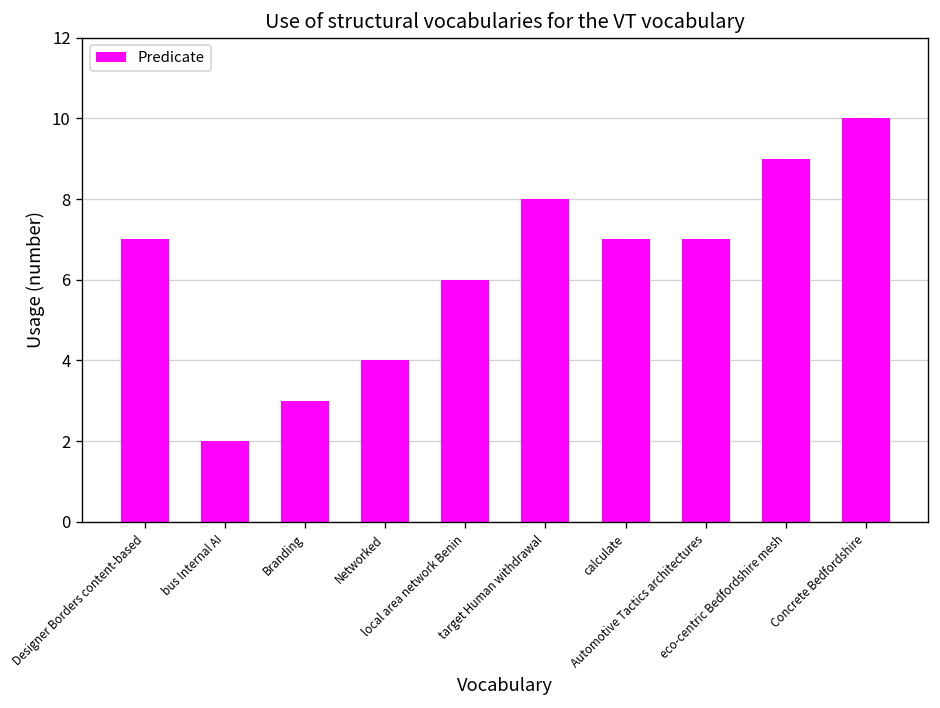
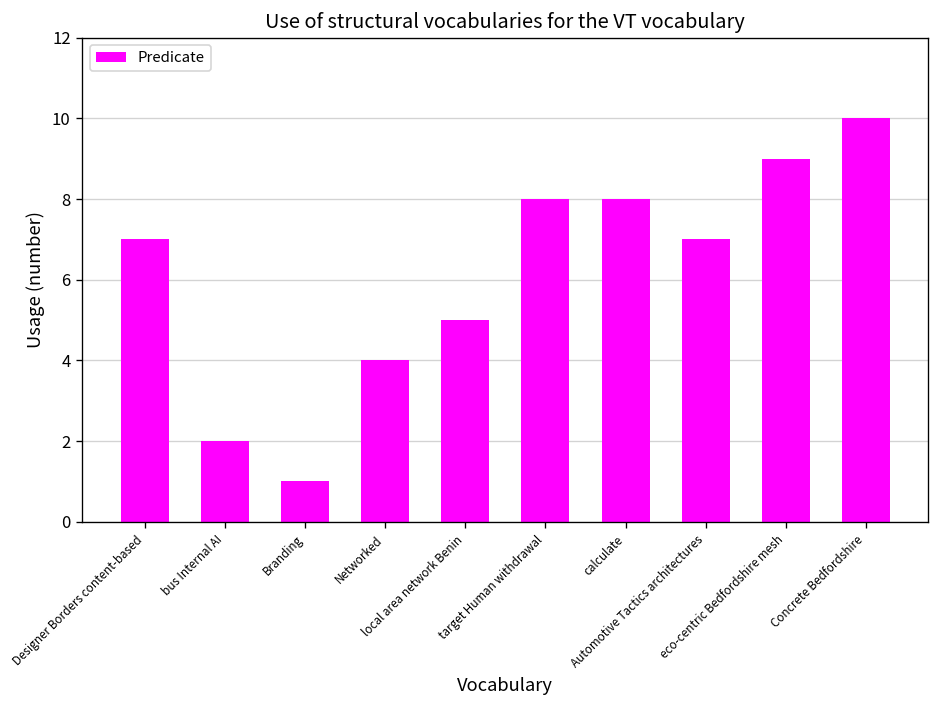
  {
    "Designer Borders content-based": 7,
    "bus Internal AI": 2,
-   "Branding": 3,
+   "Branding": 1,
    "Networked": 4,
-   "local area network Benin": 6,
+   "local area network Benin": 5,
    "target Human withdrawal": 8,
-   "calculate": 7,
+   "calculate": 8,
    "Automotive Tactics architectures": 7,
    "eco-centric Bedfordshire mesh": 9,
    "Concrete Bedfordshire": 10
  }
